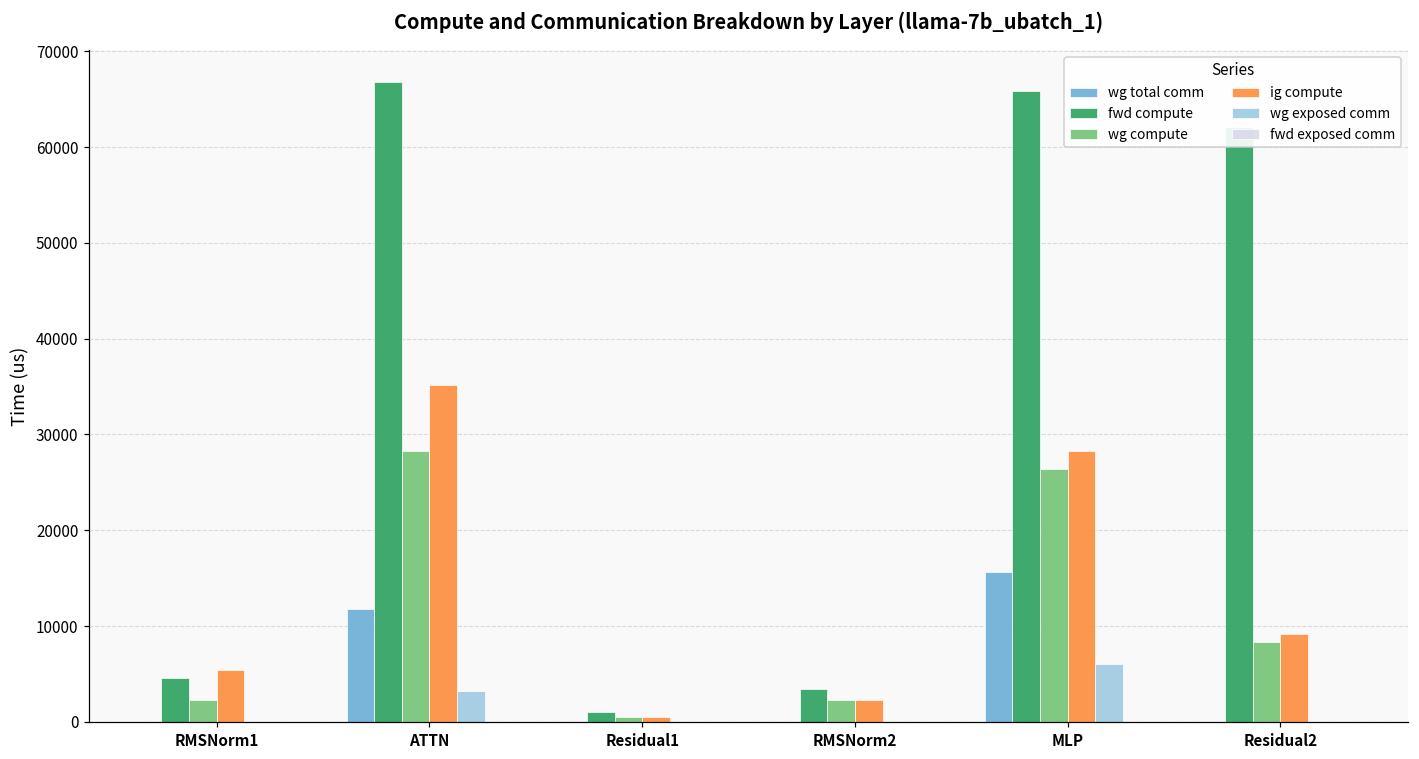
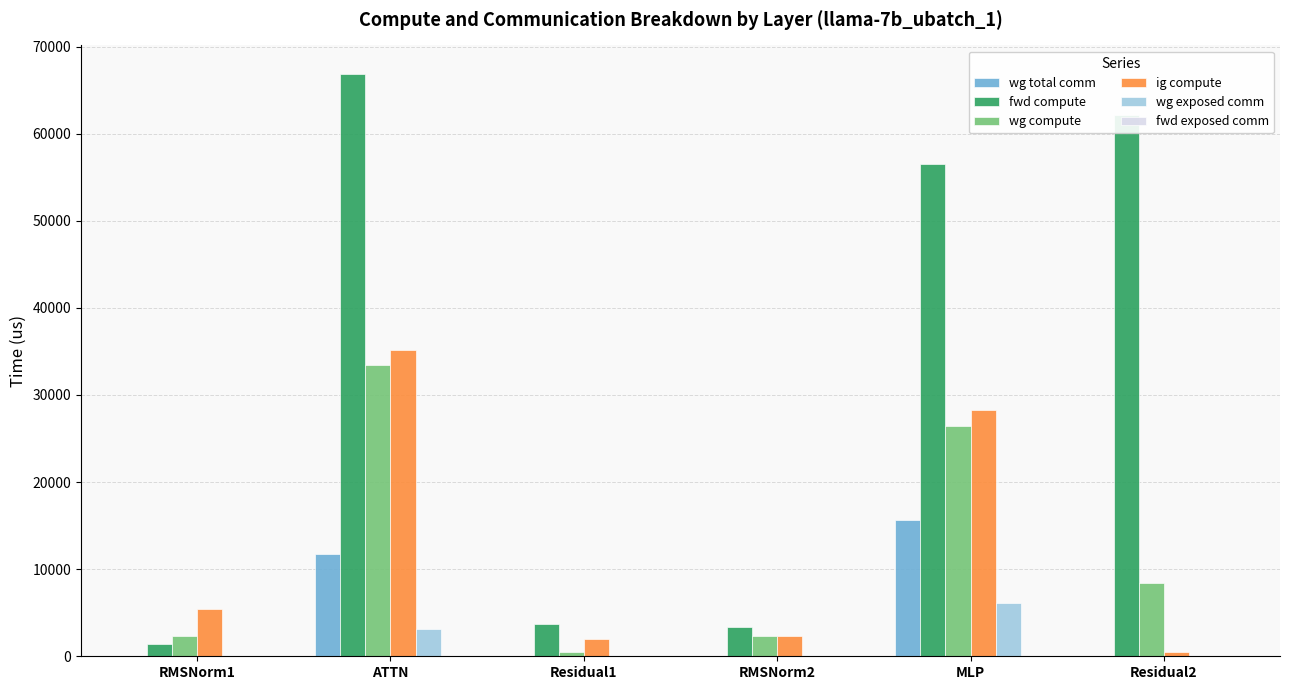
  {
    "fwd compute": {
-     "RMSNorm1": 5000,
+     "RMSNorm1": 1000,
      "ATTN": 67000,
-     "Residual1": 1000,
+     "Residual1": 4000,
      "RMSNorm2": 3000,
-     "MLP": 66000
+     "MLP": 56000
    },
    "wg compute": {
      "RMSNorm1": 2000,
-     "ATTN": 28000,
+     "ATTN": 33000,
      "Residual1": 1000,
      "RMSNorm2": 2000,
      "MLP": 26000,
      "Residual2": 8000
    },
    "ig compute": {
      "RMSNorm1": 5000,
      "ATTN": 35000,
-     "Residual1": 1000,
+     "Residual1": 2000,
      "RMSNorm2": 2000,
      "MLP": 28000,
-     "Residual2": 9000
+     "Residual2": 1000
    },
    "fwd exposed comm": {
      "RMSNorm1": 0,
      "ATTN": 0,
      "Residual1": 0,
      "RMSNorm2": 0,
      "MLP": 0,
      "Residual2": 0
    }
  }
